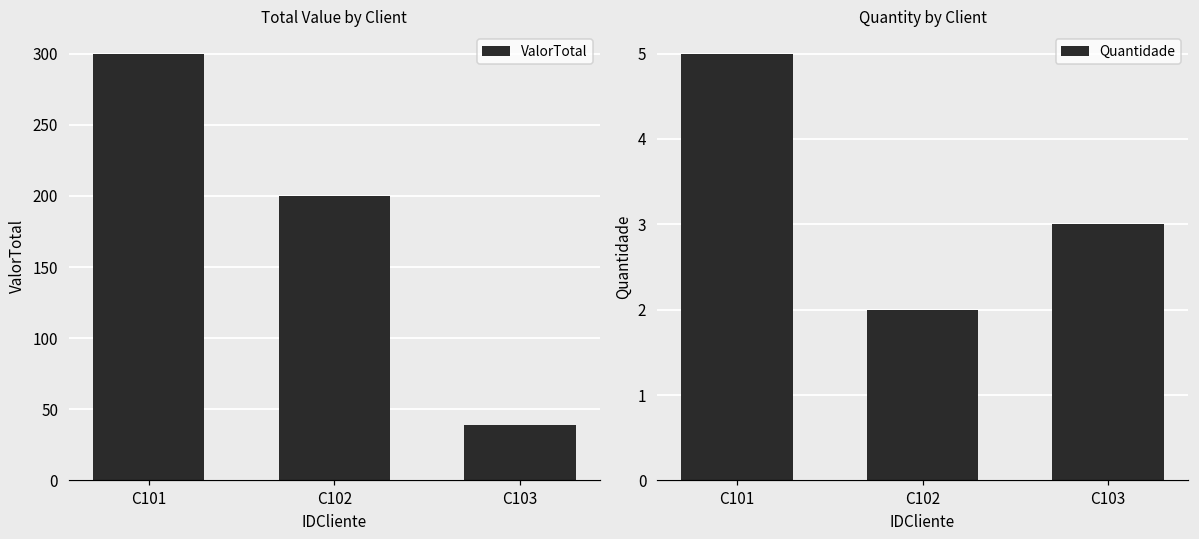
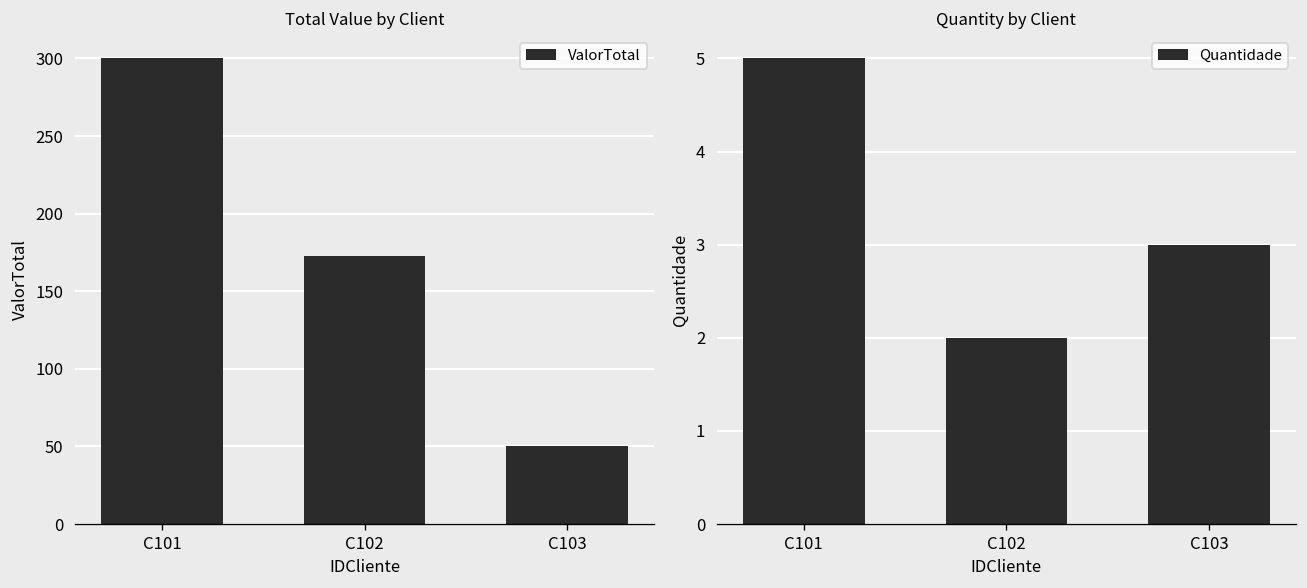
  {
    "Total Value by Client": {
      "C101": 300,
-     "C102": 200,
-     "C103": 39
+     "C102": 173,
+     "C103": 50
    },
    "Quantity by Client": {
      "C101": 5.0,
      "C102": 2.0,
      "C103": 3.0
    }
  }
